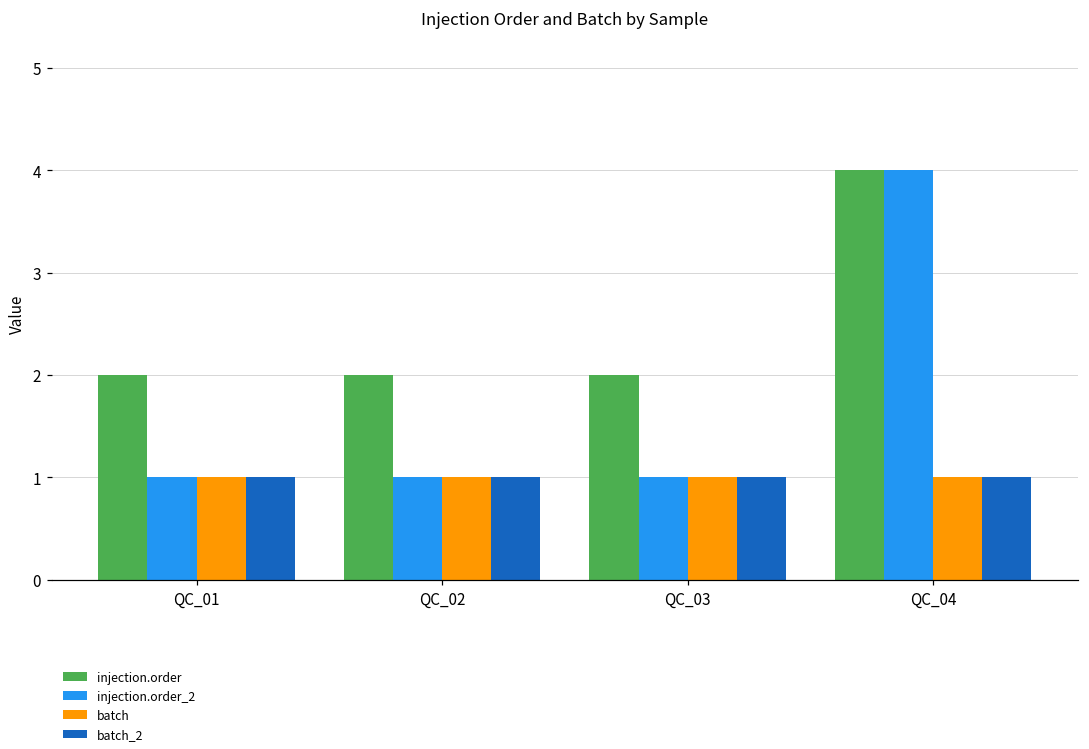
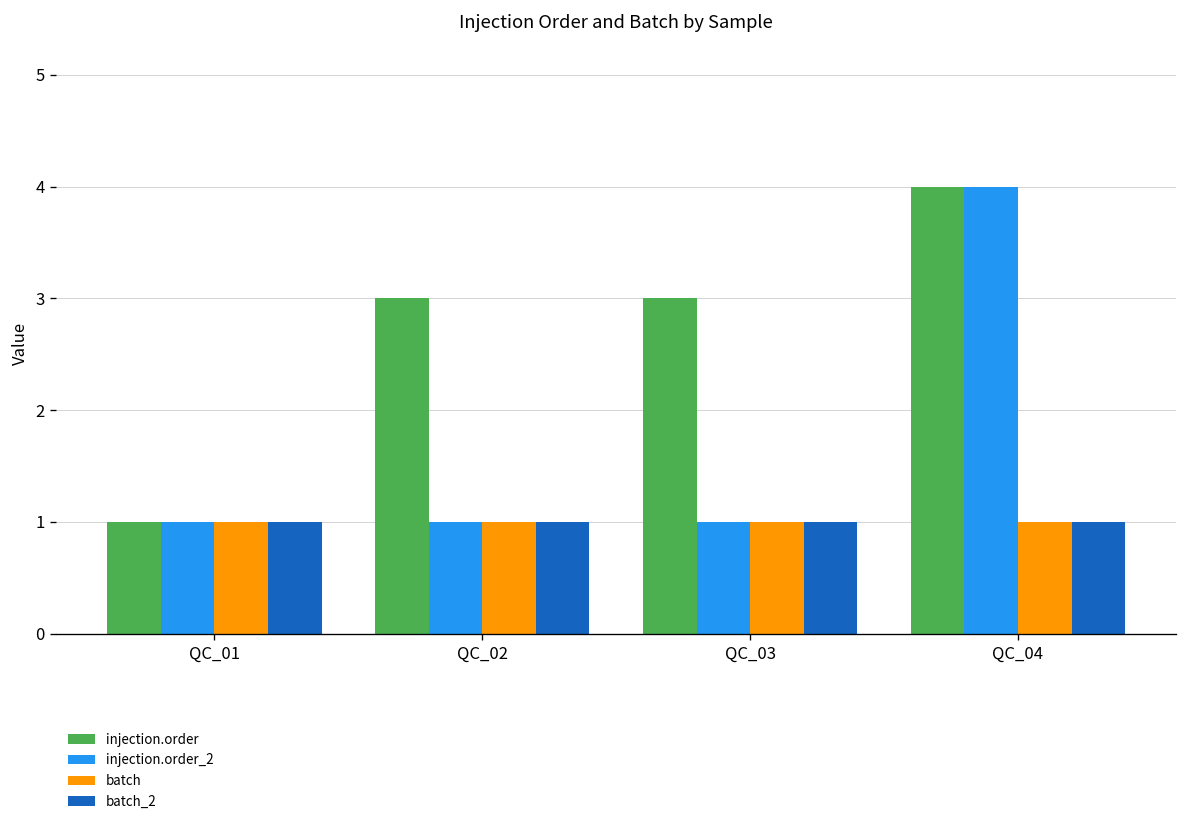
  {
    "injection.order": {
-     "QC_01": 2,
-     "QC_02": 2,
-     "QC_03": 2,
+     "QC_01": 1,
+     "QC_02": 3,
+     "QC_03": 3,
      "QC_04": 4
    },
    "injection.order_2": {
      "QC_01": 1,
      "QC_02": 1,
      "QC_03": 1,
      "QC_04": 4
    },
    "batch": {
      "QC_01": 1,
      "QC_02": 1,
      "QC_03": 1,
      "QC_04": 1
    },
    "batch_2": {
      "QC_01": 1,
      "QC_02": 1,
      "QC_03": 1,
      "QC_04": 1
    }
  }
